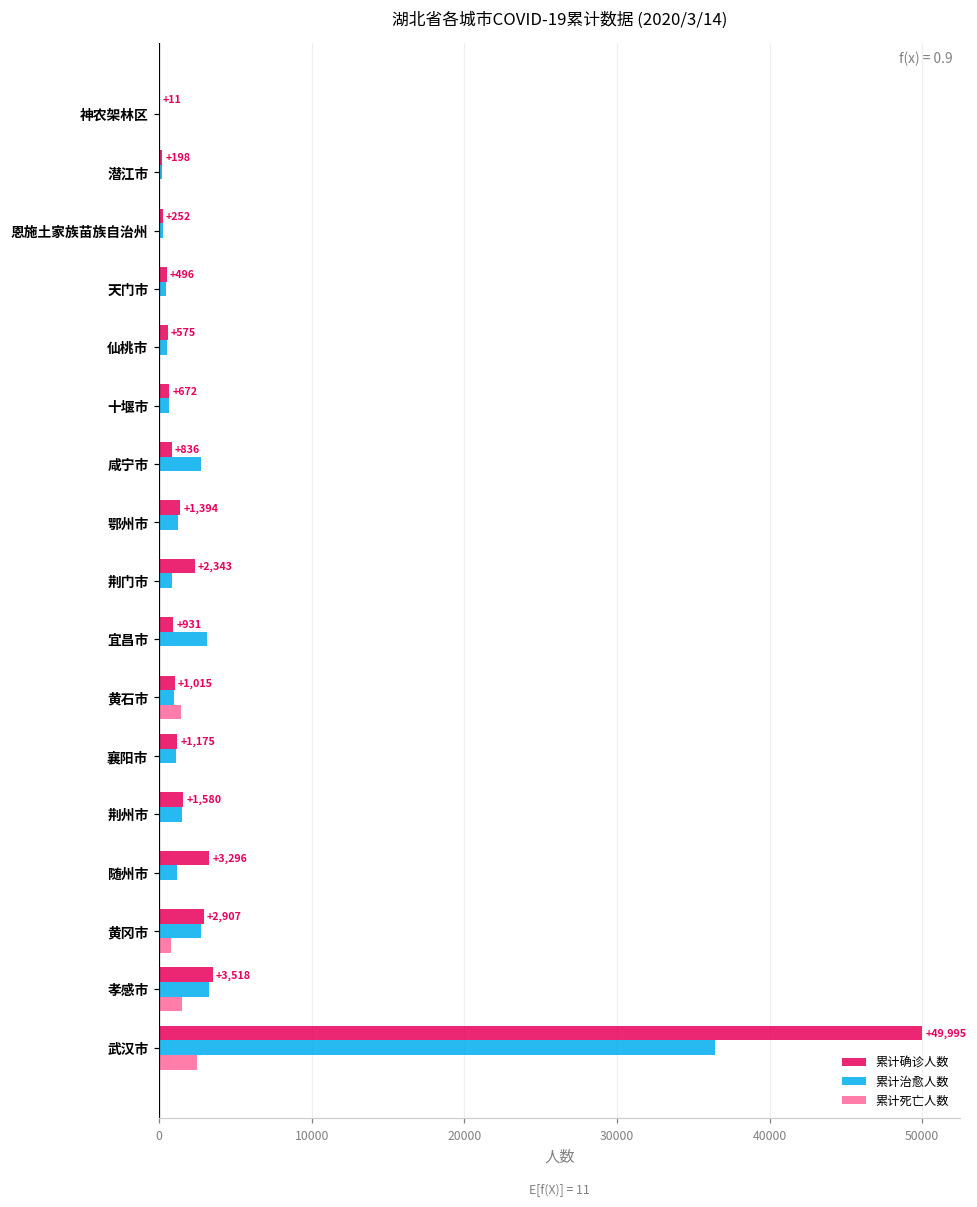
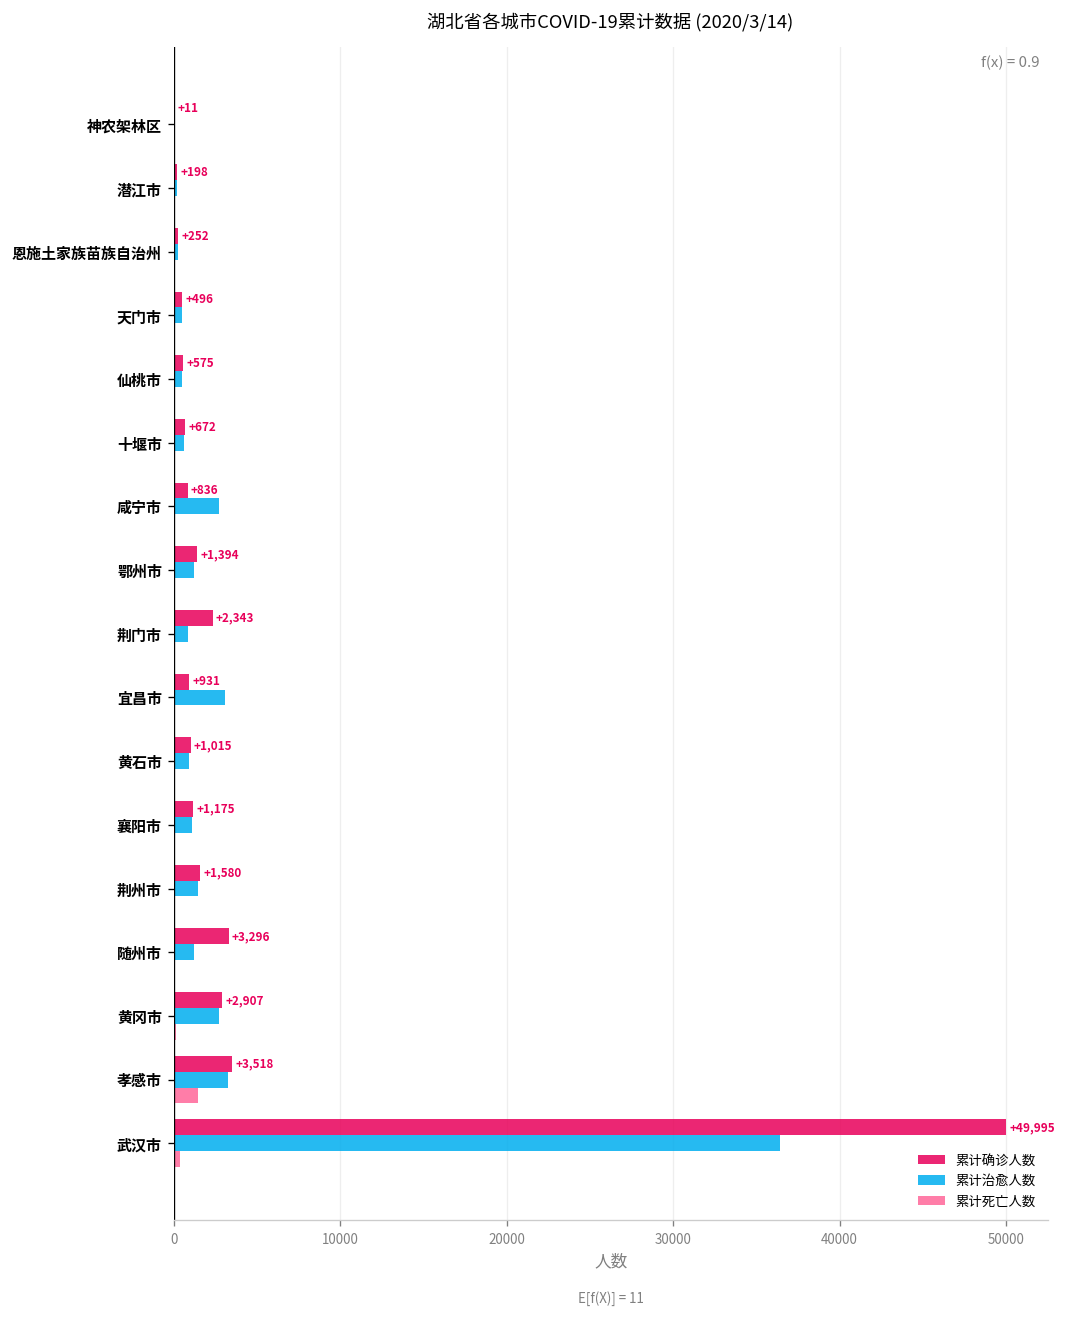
  {
    "累计确诊人数": {
      "神农架林区": "+11",
      "潜江市": "+198",
      "恩施土家族苗族自治州": "+252",
      "天门市": "+496",
      "仙桃市": "+575",
      "十堰市": "+672",
      "咸宁市": "+836",
      "鄂州市": "+1,394",
      "荆门市": "+2,343",
      "宜昌市": "+931",
      "黄石市": "+1,015",
      "襄阳市": "+1,175",
      "荆州市": "+1,580",
      "随州市": "+3,296",
      "黄冈市": "+2,907",
      "孝感市": "+3,518",
      "武汉市": "+49,995"
    },
    "累计治愈人数": {
      "潜江市": "200",
      "恩施土家族苗族自治州": "200",
      "天门市": "500",
      "仙桃市": "500",
      "十堰市": "600",
      "咸宁市": "2700",
      "鄂州市": "1200",
      "荆门市": "900",
      "宜昌市": "3100",
      "黄石市": "900",
      "襄阳市": "1100",
      "荆州市": "1500",
      "随州市": "1200",
      "黄冈市": "2700",
      "孝感市": "3200",
      "武汉市": "36500"
    },
    "累计死亡人数": {
      "神农架林区": "0",
-     "黄石市": "1400",
-     "黄冈市": "800",
+     "黄石市": "0",
+     "黄冈市": "100",
      "孝感市": "1500",
-     "武汉市": "2400"
+     "武汉市": "400"
    }
  }
